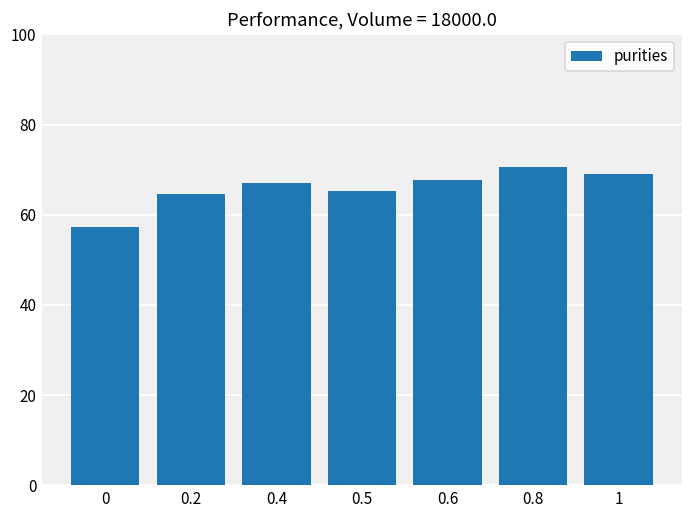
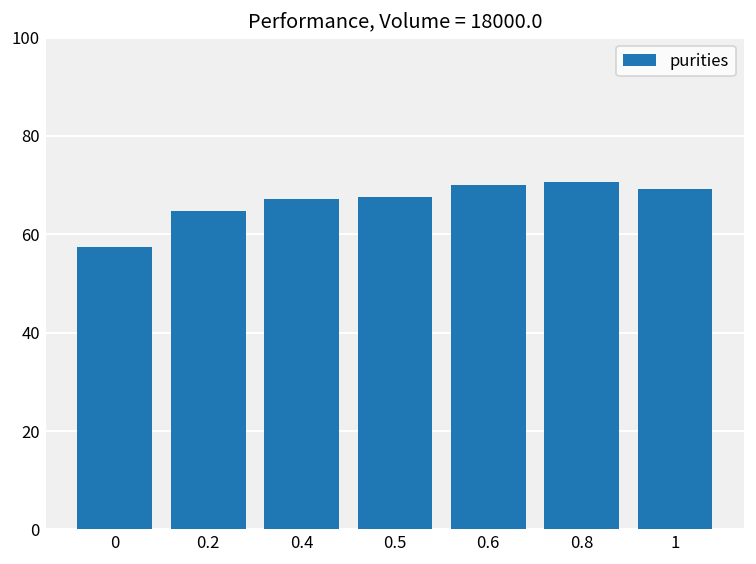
  {
    "0": 57,
    "0.2": 65,
    "0.4": 67,
-   "0.5": 65,
-   "0.6": 68,
+   "0.5": 68,
+   "0.6": 70,
    "0.8": 71,
    "1": 69
  }
